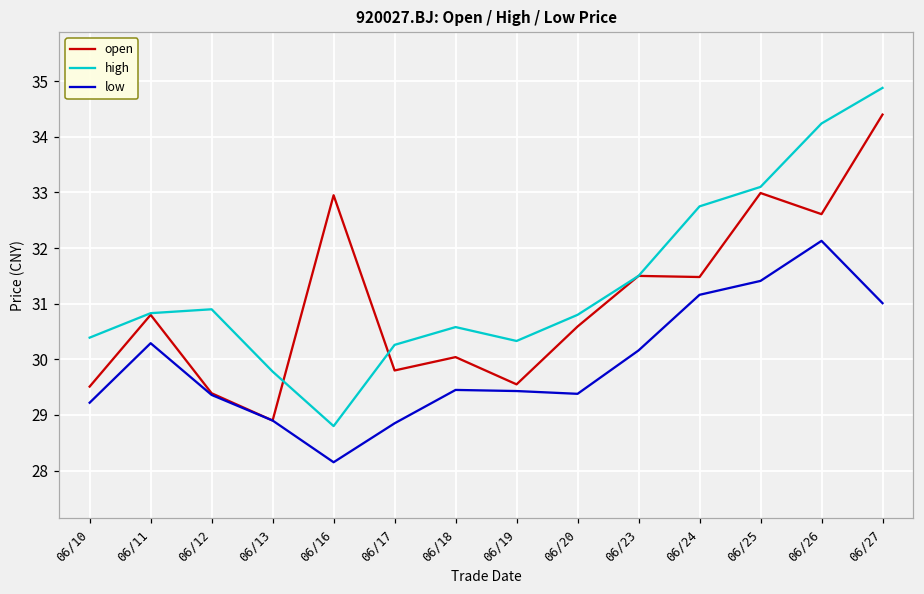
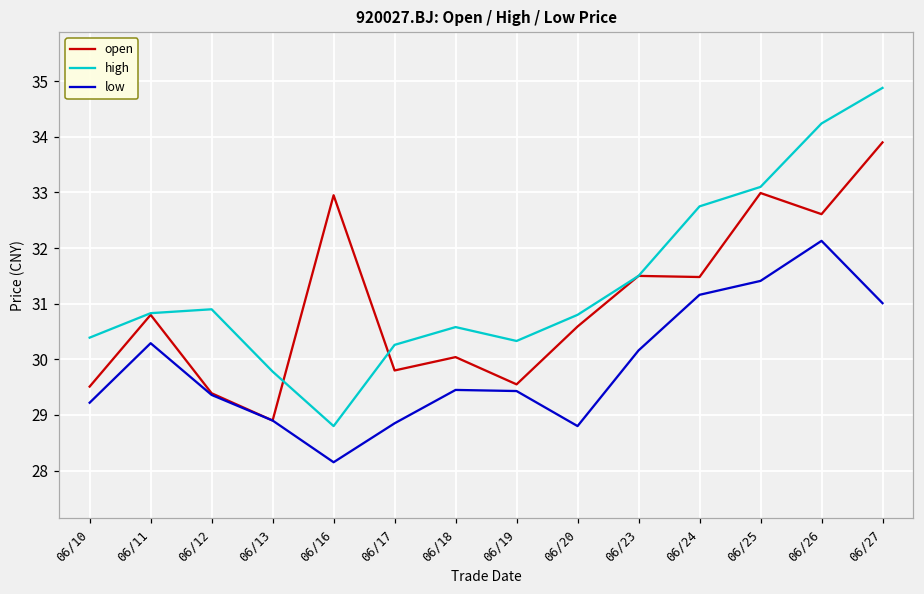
  {
    "open": {
      "06/10": 29.5,
      "06/16": 33.0,
      "06/17": 29.8,
      "06/18": 30.0,
      "06/19": 29.6,
      "06/20": 30.6,
      "06/24": 31.5,
      "06/25": 33.0,
      "06/26": 32.6,
-     "06/27": 34.4
+     "06/27": 33.9
    },
    "high": {
      "06/10": 30.4,
      "06/12": 30.9,
      "06/13": 29.8,
      "06/16": 28.8,
      "06/17": 30.3,
      "06/18": 30.6,
      "06/19": 30.3,
      "06/20": 30.8,
      "06/24": 32.8,
      "06/25": 33.1,
      "06/26": 34.2,
      "06/27": 34.9
    },
    "low": {
      "06/10": 29.2,
      "06/11": 30.3,
      "06/16": 28.2,
      "06/17": 28.9,
      "06/18": 29.5,
      "06/19": 29.4,
-     "06/20": 29.4,
+     "06/20": 28.8,
      "06/23": 30.2,
      "06/24": 31.2,
      "06/25": 31.4,
      "06/26": 32.1,
      "06/27": 31.0
    }
  }
